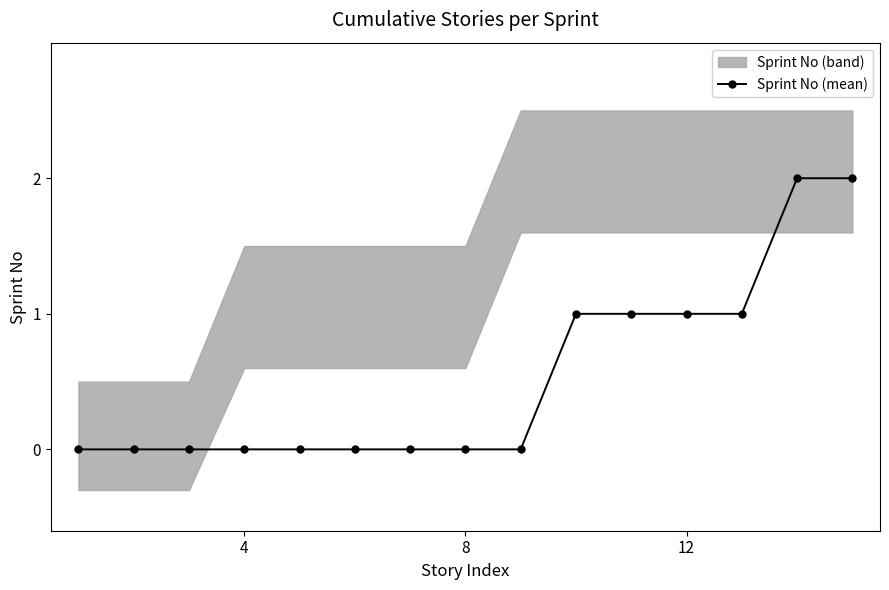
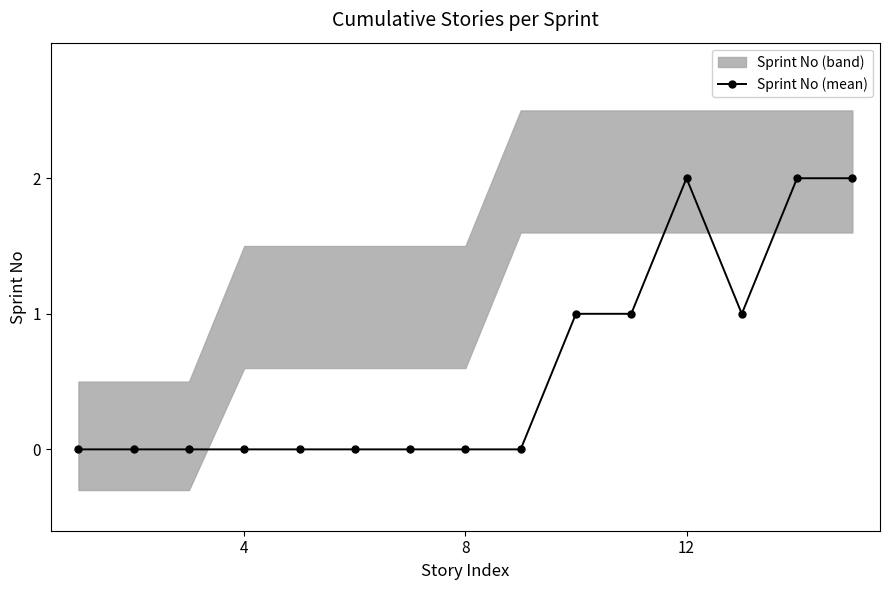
  {
    "Sprint No (mean)": {
      "4": 0,
      "8": 0,
-     "12": 1
+     "12": 2
    }
  }
